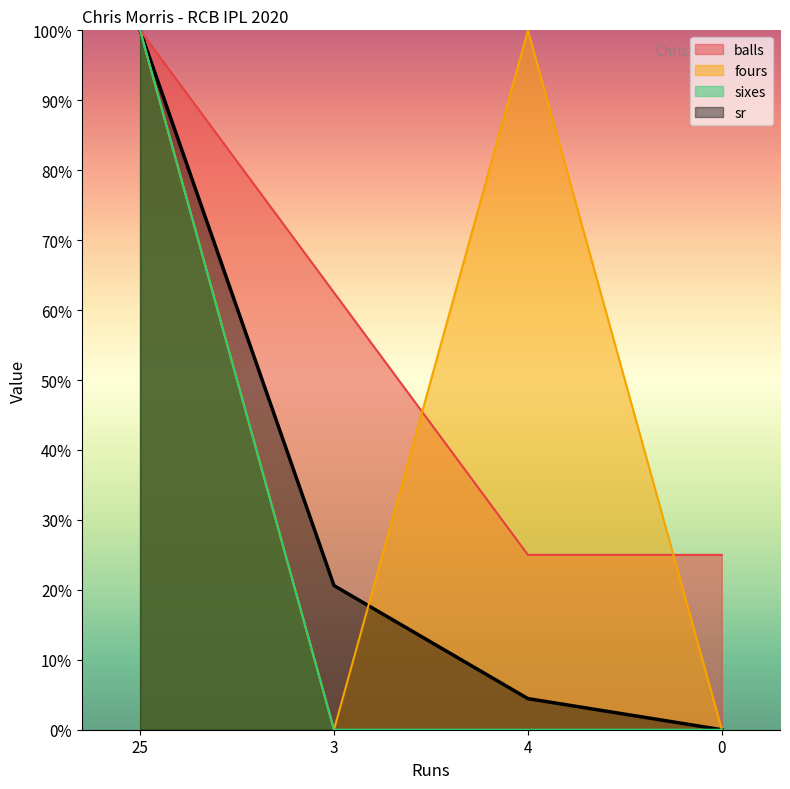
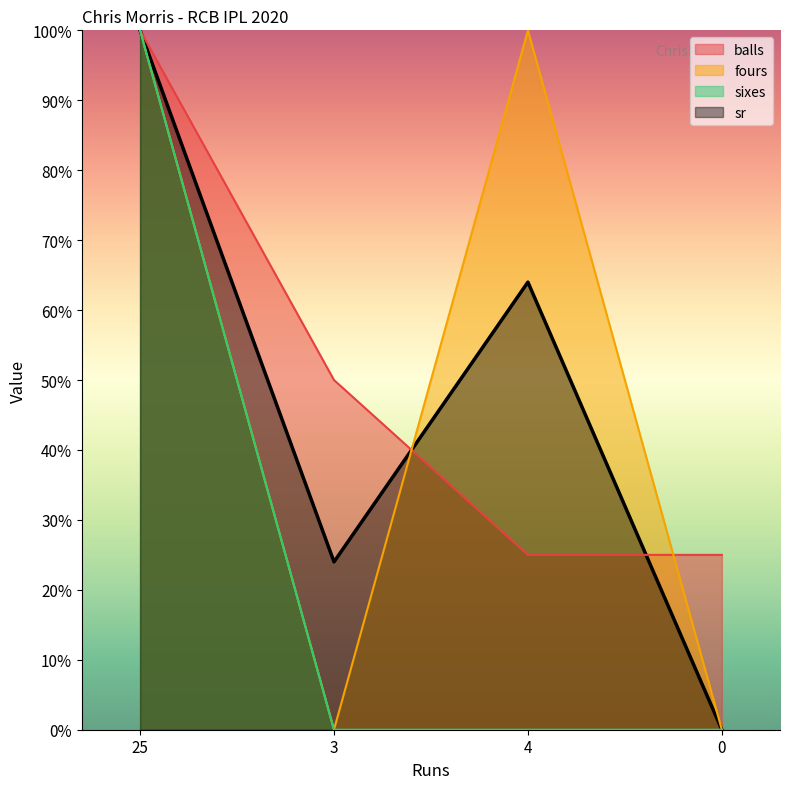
  {
    "balls": {
-     "3": "63%",
+     "3": "50%",
      "4": "25%",
      "0": "25%"
    },
    "fours": {
      "4": "100%"
    },
    "sixes": {
      "4": "0%"
    },
    "sr": {
-     "3": "21%",
-     "4": "4%"
+     "3": "24%",
+     "4": "64%"
    }
  }
